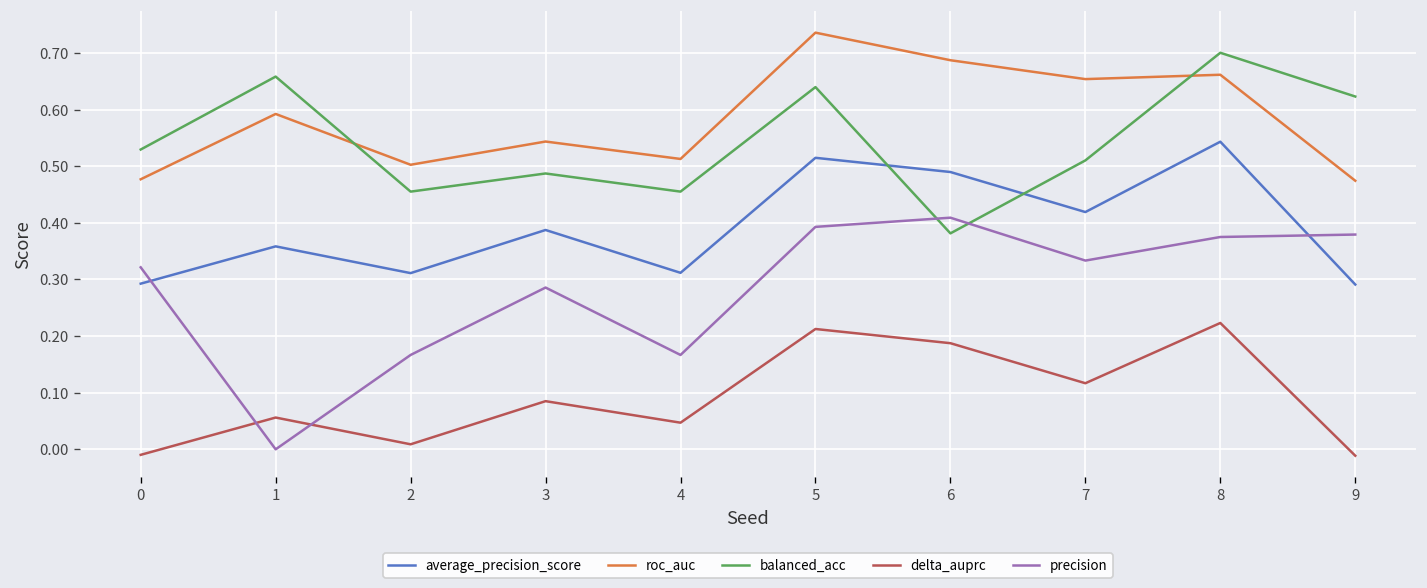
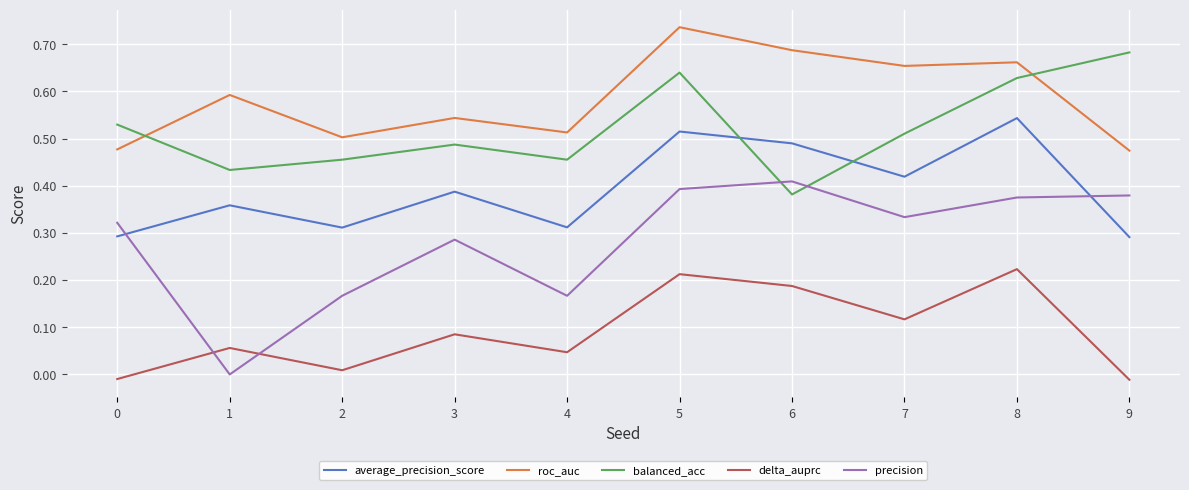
  {
    "average_precision_score": {
      "0": 0.29,
      "1": 0.36,
      "2": 0.31,
      "3": 0.39,
      "4": 0.31,
      "5": 0.51,
      "6": 0.49,
      "7": 0.42,
      "8": 0.54,
      "9": 0.29
    },
    "balanced_acc": {
      "0": 0.53,
-     "1": 0.66,
+     "1": 0.43,
      "2": 0.46,
      "3": 0.49,
      "4": 0.46,
      "5": 0.64,
      "6": 0.38,
      "7": 0.51,
-     "8": 0.70,
-     "9": 0.62
+     "8": 0.63,
+     "9": 0.68
    },
    "precision": {
      "0": 0.32,
      "1": 0.00,
      "2": 0.17,
      "3": 0.29,
      "4": 0.17,
      "5": 0.39,
      "6": 0.41,
      "7": 0.33,
      "8": 0.38,
      "9": 0.38
    }
  }
